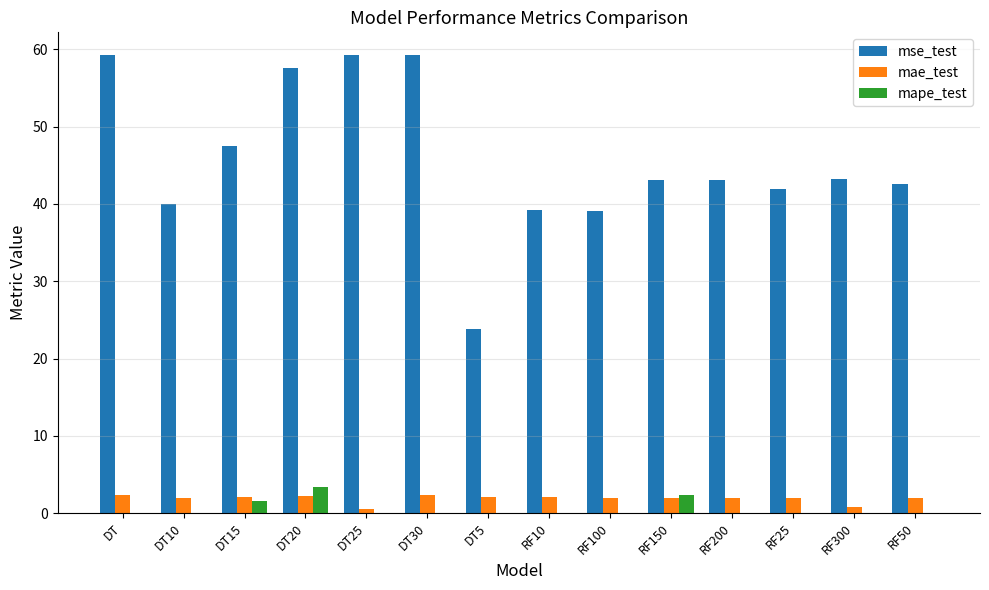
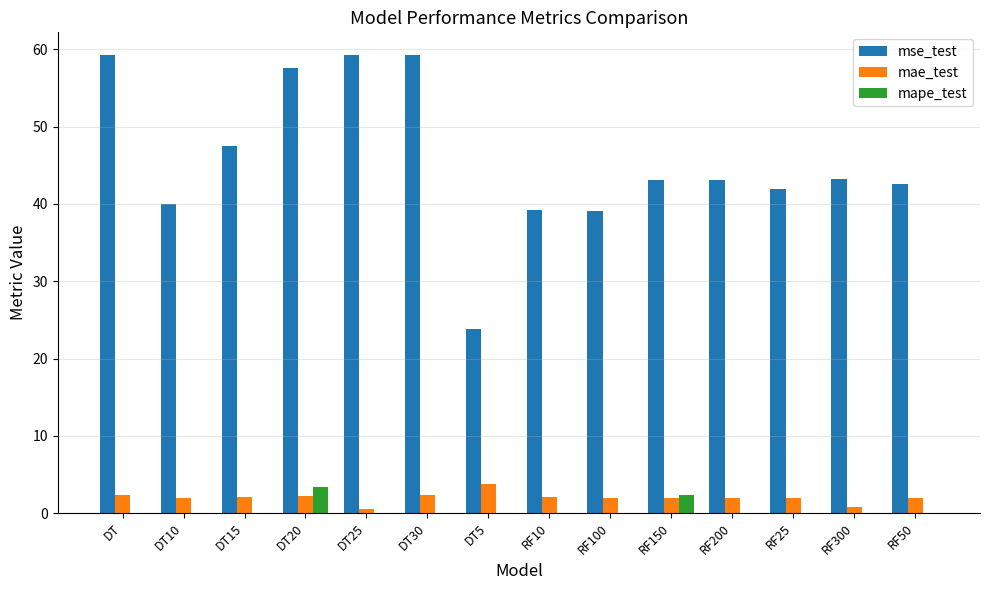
  {
    "mse_test": {
      "DT": 59,
      "DT10": 40,
      "DT15": 47,
      "DT20": 58,
      "DT25": 59,
      "DT30": 59,
      "DT5": 24,
      "RF10": 39,
      "RF100": 39,
      "RF150": 43,
      "RF200": 43,
      "RF25": 42,
      "RF300": 43,
      "RF50": 43
    },
    "mae_test": {
      "DT": 2,
      "DT10": 2,
      "DT15": 2,
      "DT20": 2,
      "DT25": 1,
      "DT30": 2,
-     "DT5": 2,
+     "DT5": 4,
      "RF10": 2,
      "RF100": 2,
      "RF150": 2,
      "RF200": 2,
      "RF25": 2,
      "RF300": 1,
      "RF50": 2
    },
    "mape_test": {
-     "DT15": 2,
+     "DT15": 0,
      "DT20": 3,
      "RF150": 2
    }
  }
